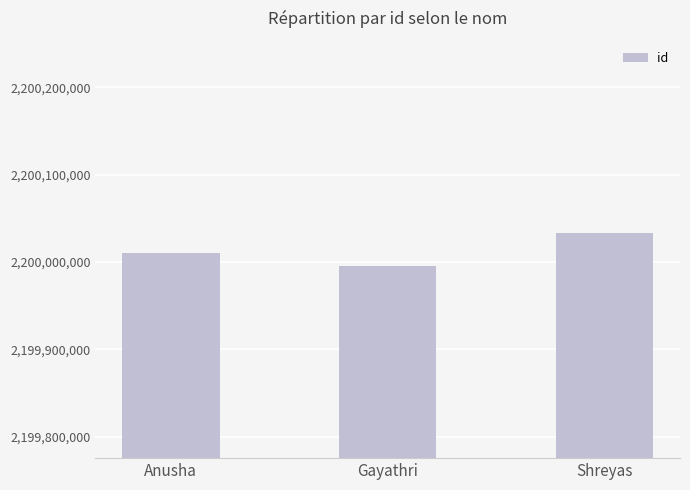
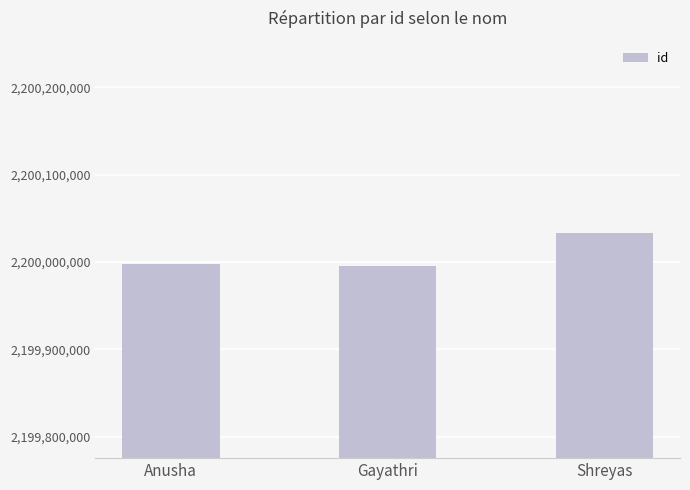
  {
-   "Anusha": "2,200,010,000",
+   "Anusha": "2,200,000,000",
    "Gayathri": "2,200,000,000",
    "Shreyas": "2,200,030,000"
  }
